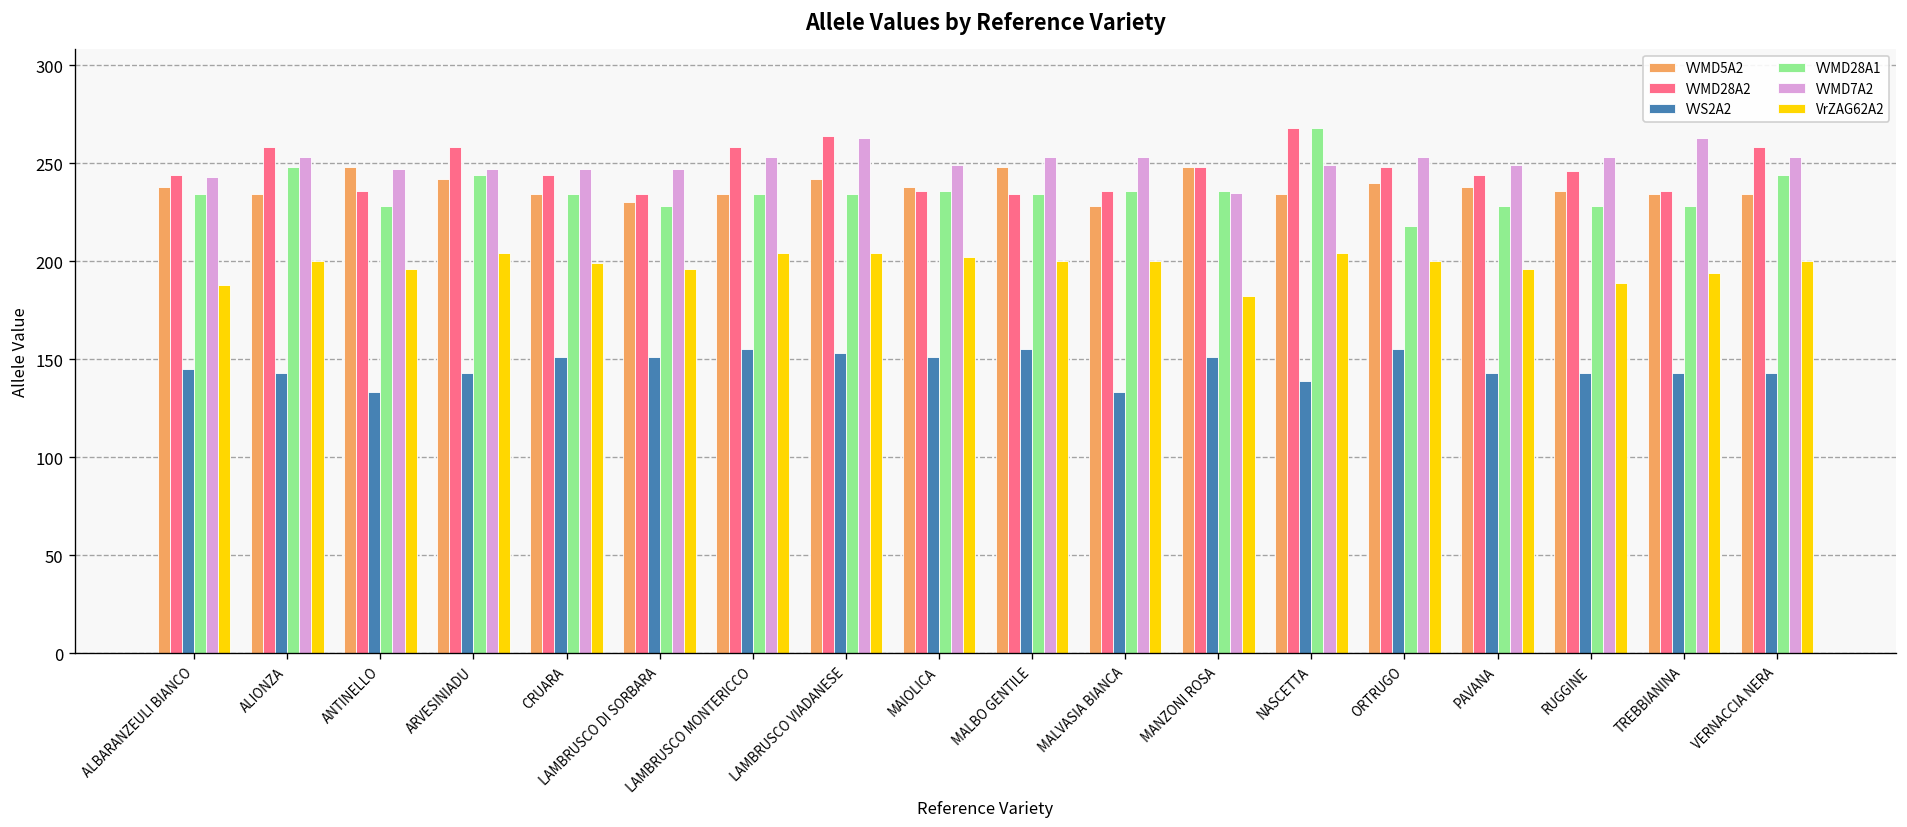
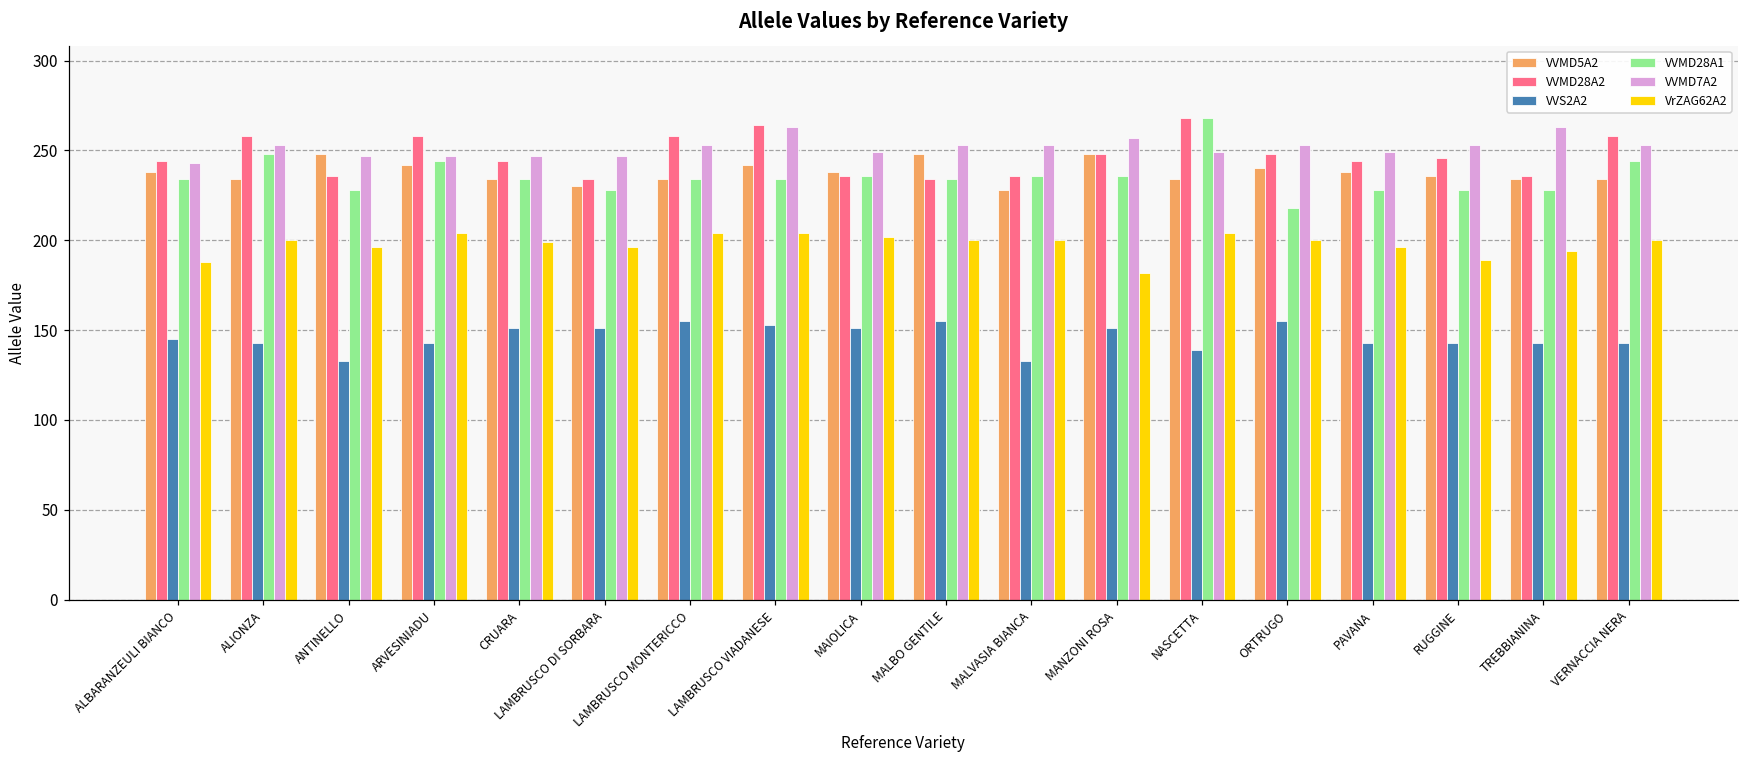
  {
    "VVMD5A2": {
      "ALBARANZEULI BIANCO": 238,
      "ALIONZA": 234,
      "ANTINELLO": 248,
      "ARVESINIADU": 242,
      "CRUARA": 234,
      "LAMBRUSCO DI SORBARA": 230,
      "LAMBRUSCO MONTERICCO": 234,
      "LAMBRUSCO VIADANESE": 242,
      "MAIOLICA": 238,
      "MALBO GENTILE": 248,
      "MALVASIA BIANCA": 228,
      "MANZONI ROSA": 248,
      "NASCETTA": 234,
      "ORTRUGO": 240,
      "PAVANA": 238,
      "RUGGINE": 236,
      "TREBBIANINA": 234,
      "VERNACCIA NERA": 234
    },
    "VVMD28A2": {
      "ALBARANZEULI BIANCO": 244,
      "ALIONZA": 258,
      "ANTINELLO": 236,
      "ARVESINIADU": 258,
      "CRUARA": 244,
      "LAMBRUSCO DI SORBARA": 234,
      "LAMBRUSCO MONTERICCO": 258,
      "LAMBRUSCO VIADANESE": 264,
      "MAIOLICA": 236,
      "MALBO GENTILE": 234,
      "MALVASIA BIANCA": 236,
      "MANZONI ROSA": 248,
      "NASCETTA": 268,
      "ORTRUGO": 248,
      "PAVANA": 244,
      "RUGGINE": 246,
      "TREBBIANINA": 236,
      "VERNACCIA NERA": 258
    },
    "VVS2A2": {
      "ALBARANZEULI BIANCO": 145,
      "ALIONZA": 143,
      "ANTINELLO": 133,
      "ARVESINIADU": 143,
      "CRUARA": 151,
      "LAMBRUSCO DI SORBARA": 151,
      "LAMBRUSCO MONTERICCO": 155,
      "LAMBRUSCO VIADANESE": 153,
      "MAIOLICA": 151,
      "MALBO GENTILE": 155,
      "MALVASIA BIANCA": 133,
      "MANZONI ROSA": 151,
      "NASCETTA": 139,
      "ORTRUGO": 155,
      "PAVANA": 143,
      "RUGGINE": 143,
      "TREBBIANINA": 143,
      "VERNACCIA NERA": 143
    },
    "VVMD28A1": {
      "ALBARANZEULI BIANCO": 234,
      "ALIONZA": 248,
      "ANTINELLO": 228,
      "ARVESINIADU": 244,
      "CRUARA": 234,
      "LAMBRUSCO DI SORBARA": 228,
      "LAMBRUSCO MONTERICCO": 234,
      "LAMBRUSCO VIADANESE": 234,
      "MAIOLICA": 236,
      "MALBO GENTILE": 234,
      "MALVASIA BIANCA": 236,
      "MANZONI ROSA": 236,
      "NASCETTA": 268,
      "ORTRUGO": 218,
      "PAVANA": 228,
      "RUGGINE": 228,
      "TREBBIANINA": 228,
      "VERNACCIA NERA": 244
    },
    "VVMD7A2": {
      "ALBARANZEULI BIANCO": 243,
      "ALIONZA": 253,
      "ANTINELLO": 247,
      "ARVESINIADU": 247,
      "CRUARA": 247,
      "LAMBRUSCO DI SORBARA": 247,
      "LAMBRUSCO MONTERICCO": 253,
      "LAMBRUSCO VIADANESE": 263,
      "MAIOLICA": 249,
      "MALBO GENTILE": 253,
      "MALVASIA BIANCA": 253,
-     "MANZONI ROSA": 235,
+     "MANZONI ROSA": 257,
      "NASCETTA": 249,
      "ORTRUGO": 253,
      "PAVANA": 249,
      "RUGGINE": 253,
      "TREBBIANINA": 263,
      "VERNACCIA NERA": 253
    },
    "VrZAG62A2": {
      "ALBARANZEULI BIANCO": 188,
      "ALIONZA": 200,
      "ANTINELLO": 196,
      "ARVESINIADU": 204,
      "CRUARA": 199,
      "LAMBRUSCO DI SORBARA": 196,
      "LAMBRUSCO MONTERICCO": 204,
      "LAMBRUSCO VIADANESE": 204,
      "MAIOLICA": 202,
      "MALBO GENTILE": 200,
      "MALVASIA BIANCA": 200,
      "MANZONI ROSA": 182,
      "NASCETTA": 204,
      "ORTRUGO": 200,
      "PAVANA": 196,
      "RUGGINE": 189,
      "TREBBIANINA": 194,
      "VERNACCIA NERA": 200
    }
  }
